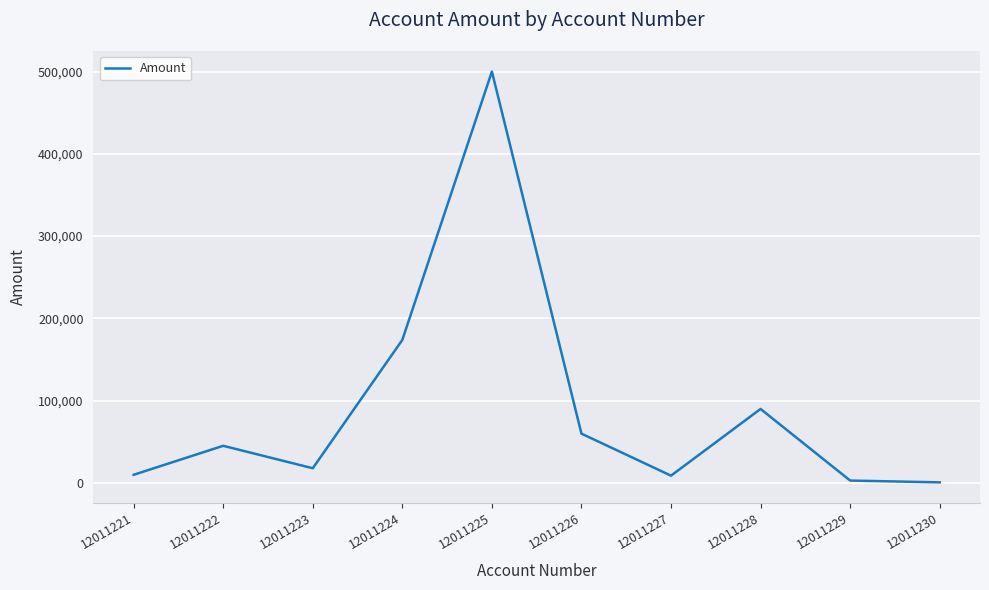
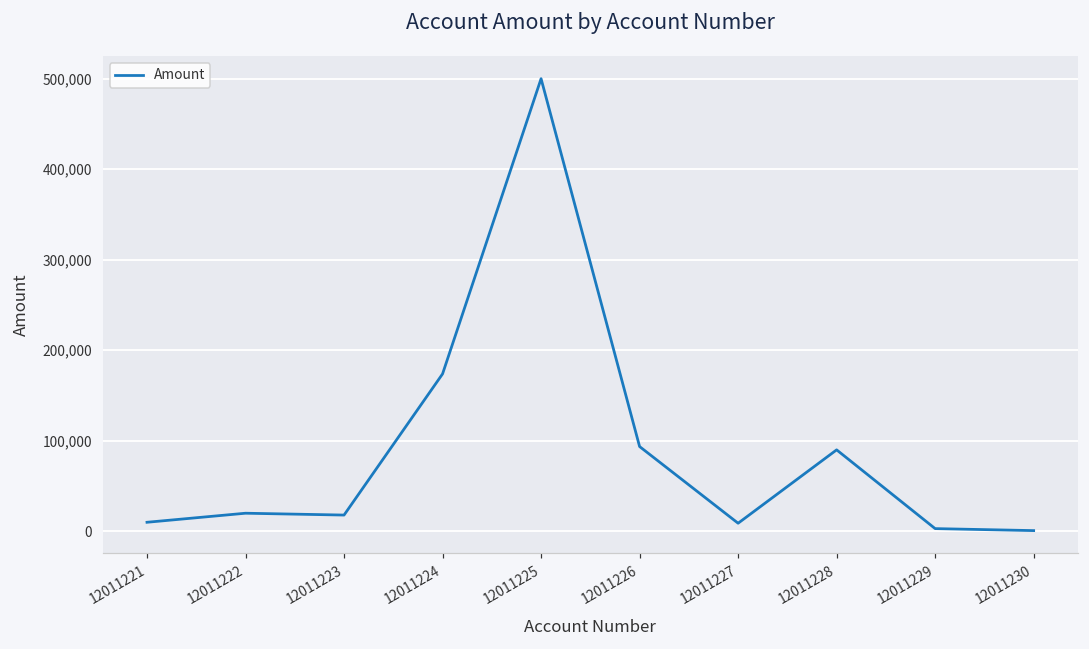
  {
    "12011221": "10,000",
-   "12011222": "50,000",
+   "12011222": "20,000",
    "12011223": "20,000",
    "12011224": "170,000",
    "12011225": "500,000",
-   "12011226": "60,000",
+   "12011226": "90,000",
    "12011227": "10,000",
    "12011228": "90,000",
    "12011229": "0",
    "12011230": "0"
  }
